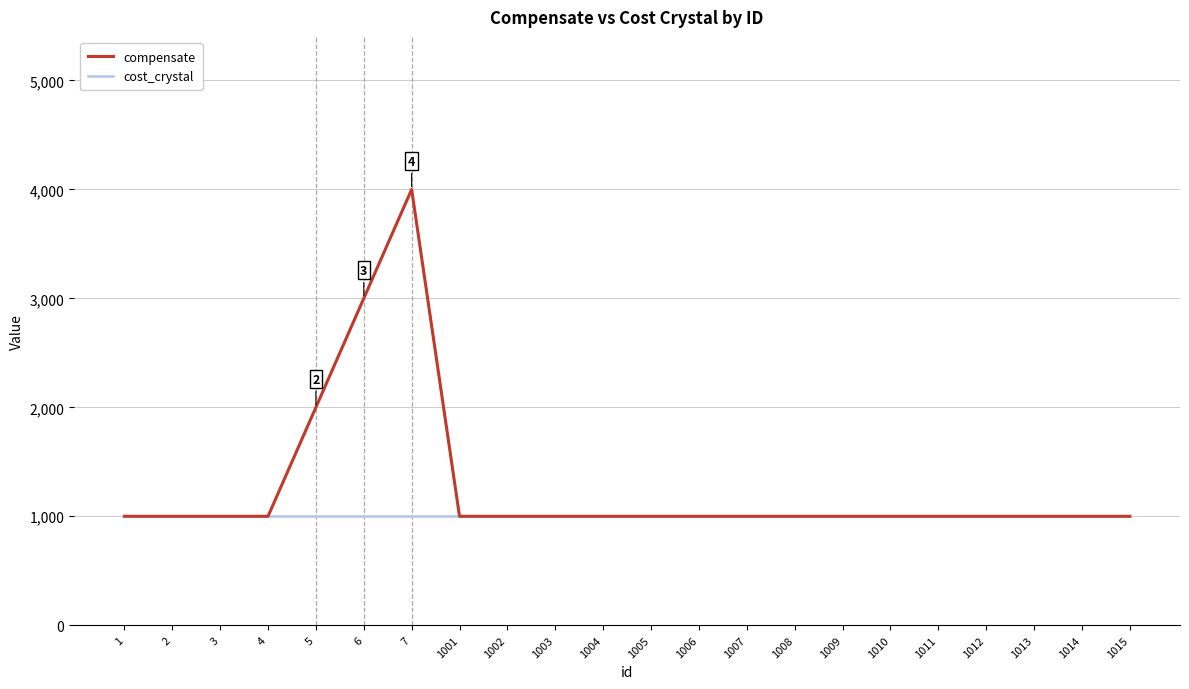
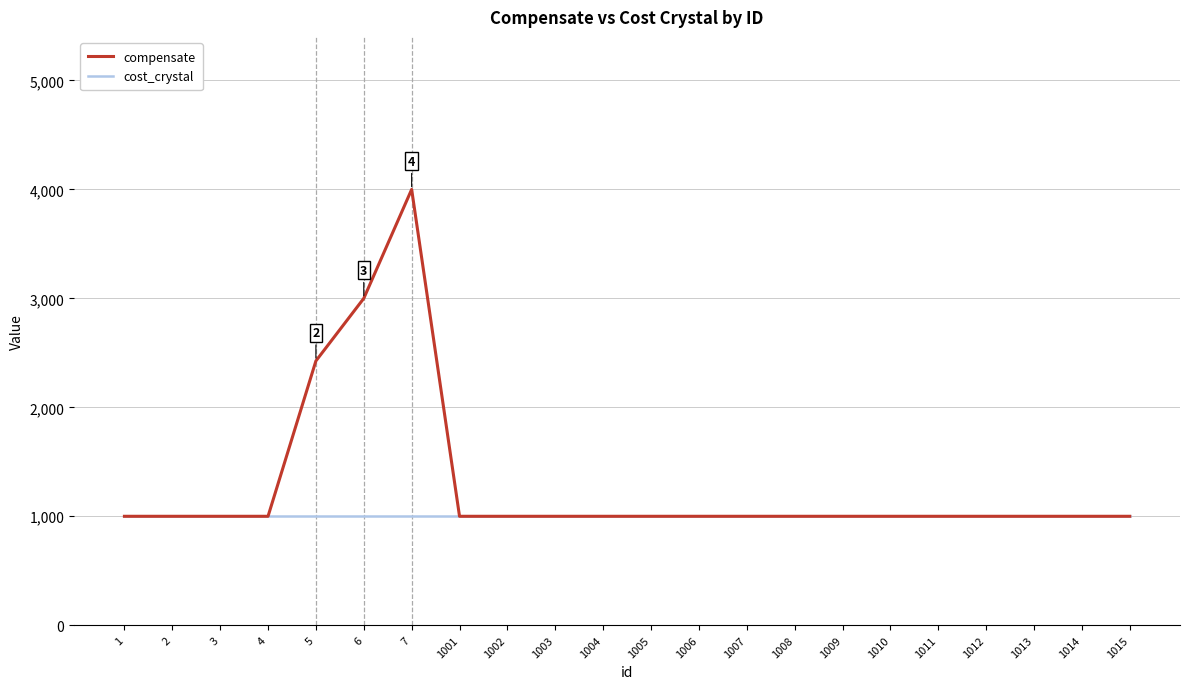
  {
    "compensate": {
-     "5": "2,000"
+     "5": "2,430"
    },
    "cost_crystal": {
      "5": "1,000",
      "6": "1,000",
      "7": "1,000"
    }
  }
